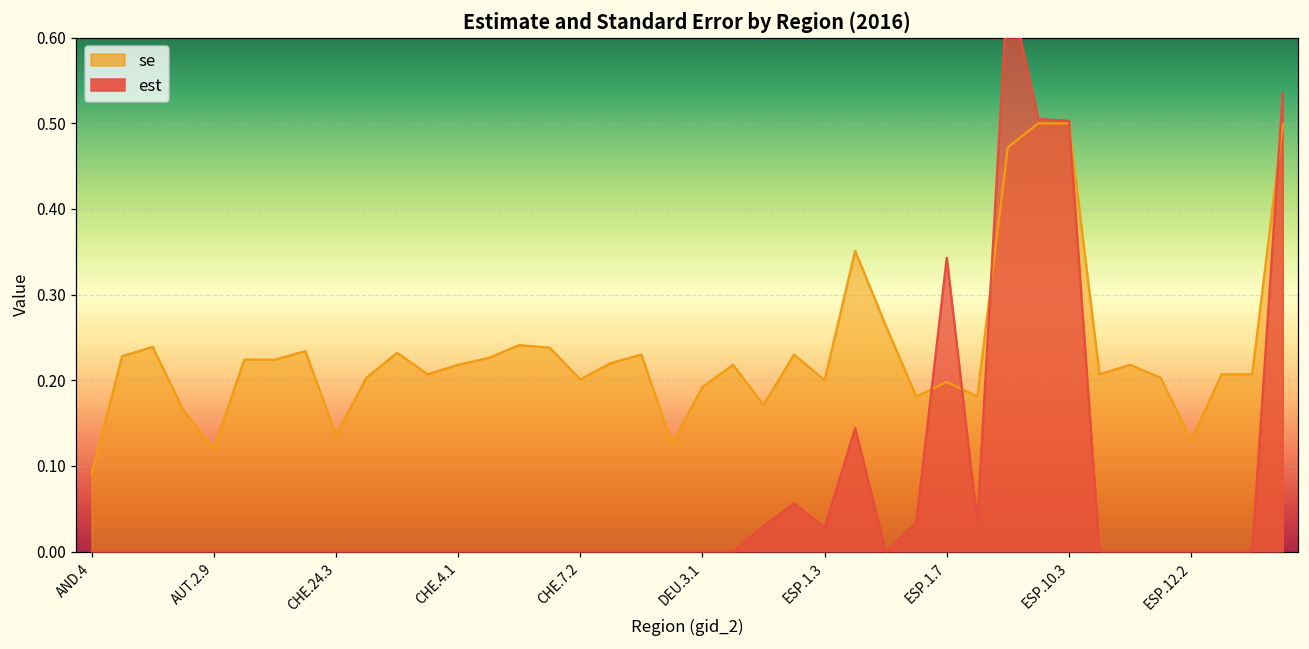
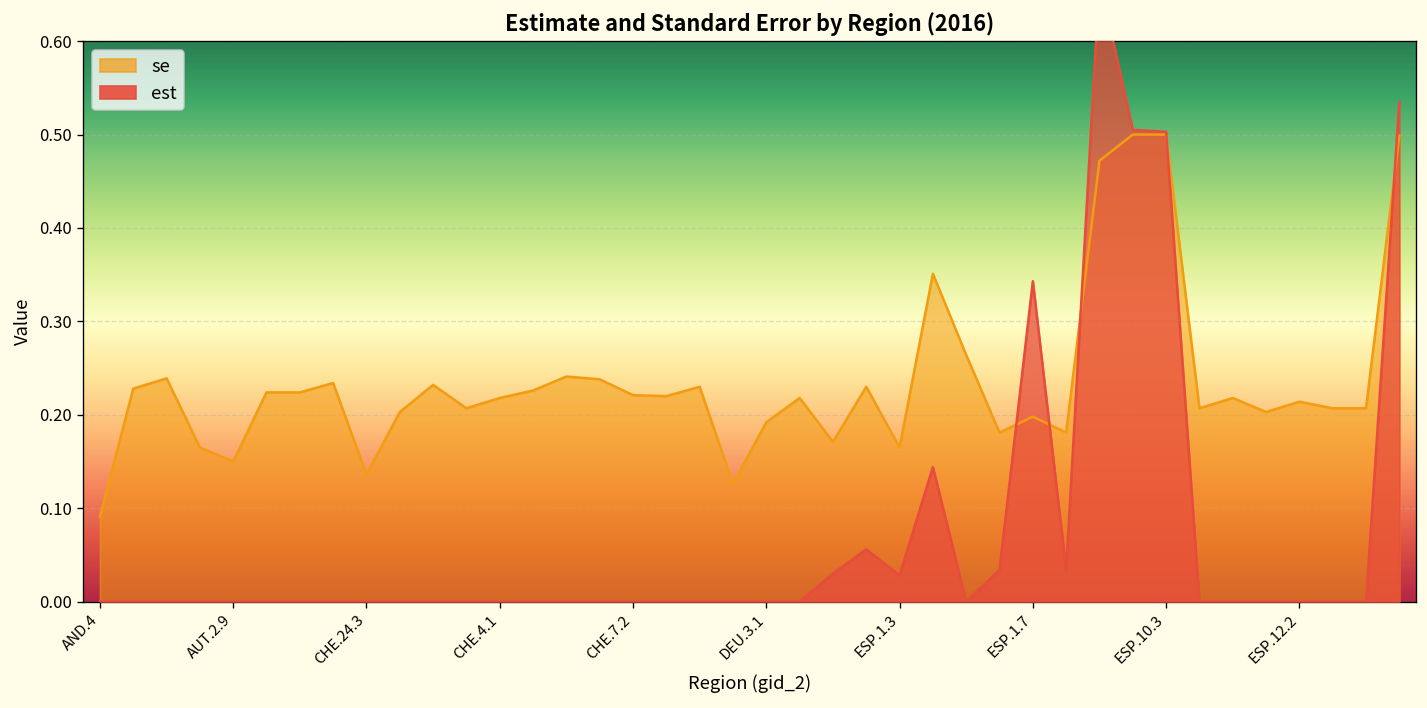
  {
    "se": {
      "AND.4": 0.09,
-     "AUT.2.9": 0.12,
+     "AUT.2.9": 0.15,
      "CHE.24.3": 0.14,
      "CHE.4.1": 0.22,
-     "CHE.7.2": 0.20,
+     "CHE.7.2": 0.22,
      "DEU.3.1": 0.19,
-     "ESP.1.3": 0.20,
+     "ESP.1.3": 0.17,
      "ESP.1.7": 0.20,
-     "ESP.12.2": 0.13
+     "ESP.12.2": 0.21
    },
    "est": {
      "AND.4": 0.00,
      "AUT.2.9": 0.00,
      "CHE.24.3": 0.00,
      "CHE.4.1": 0.00,
      "CHE.7.2": 0.00,
      "DEU.3.1": 0.00,
      "ESP.1.3": 0.03,
      "ESP.1.7": 0.34,
      "ESP.12.2": 0.00
    }
  }
